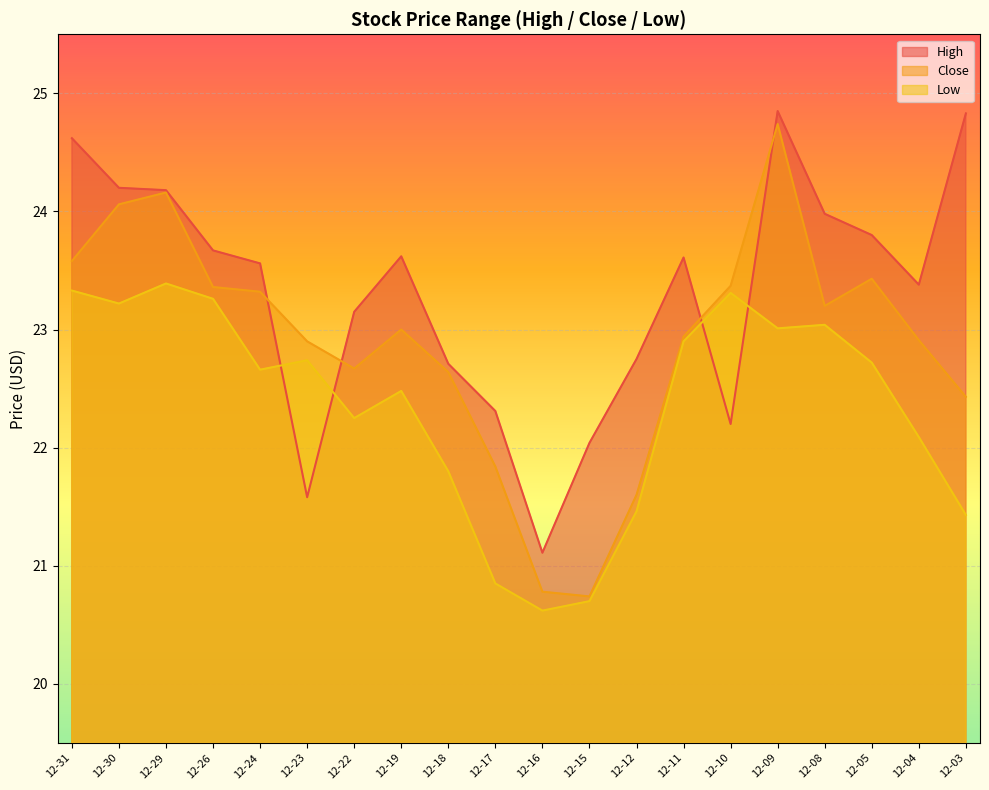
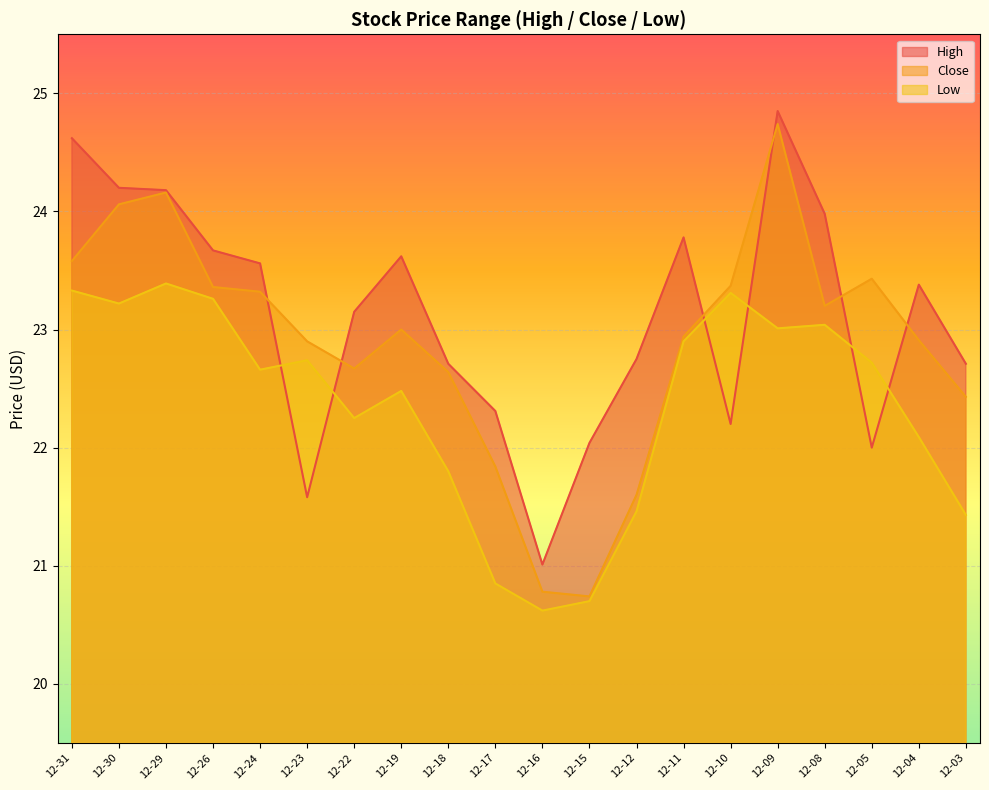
  {
    "High": {
      "12-31": 24.62,
      "12-30": 24.20,
      "12-26": 23.67,
      "12-24": 23.56,
      "12-23": 21.58,
      "12-22": 23.15,
      "12-19": 23.62,
      "12-18": 22.71,
      "12-17": 22.31,
-     "12-16": 21.11,
+     "12-16": 21.01,
      "12-15": 22.04,
      "12-12": 22.75,
-     "12-11": 23.61,
+     "12-11": 23.78,
      "12-10": 22.20,
      "12-09": 24.85,
      "12-08": 23.98,
-     "12-05": 23.8,
+     "12-05": 22.0,
      "12-04": 23.38,
-     "12-03": 24.83
+     "12-03": 22.71
    }
  }
